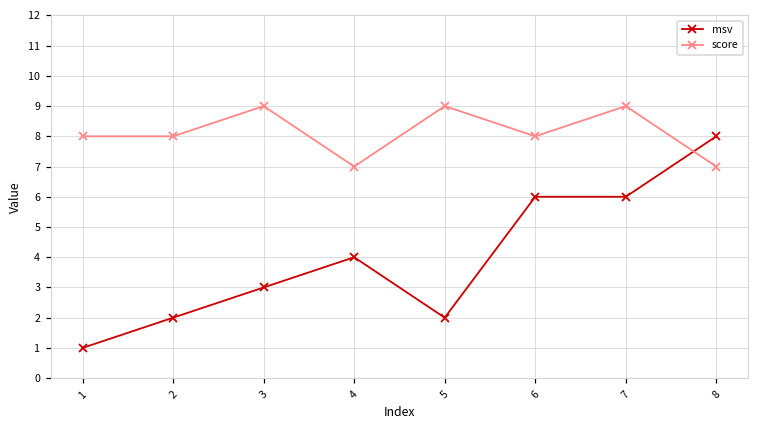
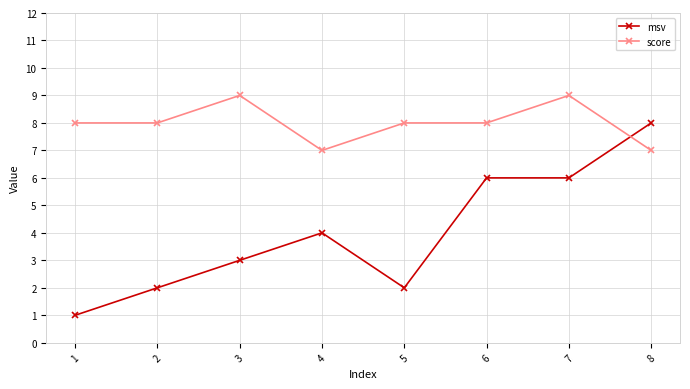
  {
    "msv": {
      "1": 1,
      "2": 2,
      "3": 3,
      "4": 4,
      "5": 2,
      "6": 6,
      "7": 6,
      "8": 8
    },
    "score": {
      "1": 8,
      "2": 8,
      "3": 9,
      "4": 7,
-     "5": 9,
+     "5": 8,
      "6": 8,
      "7": 9,
      "8": 7
    }
  }
